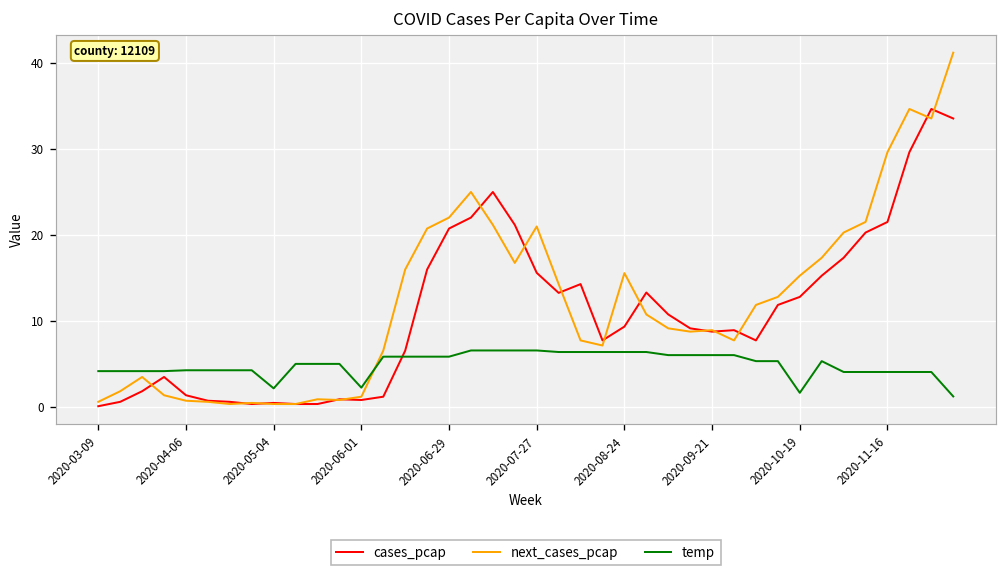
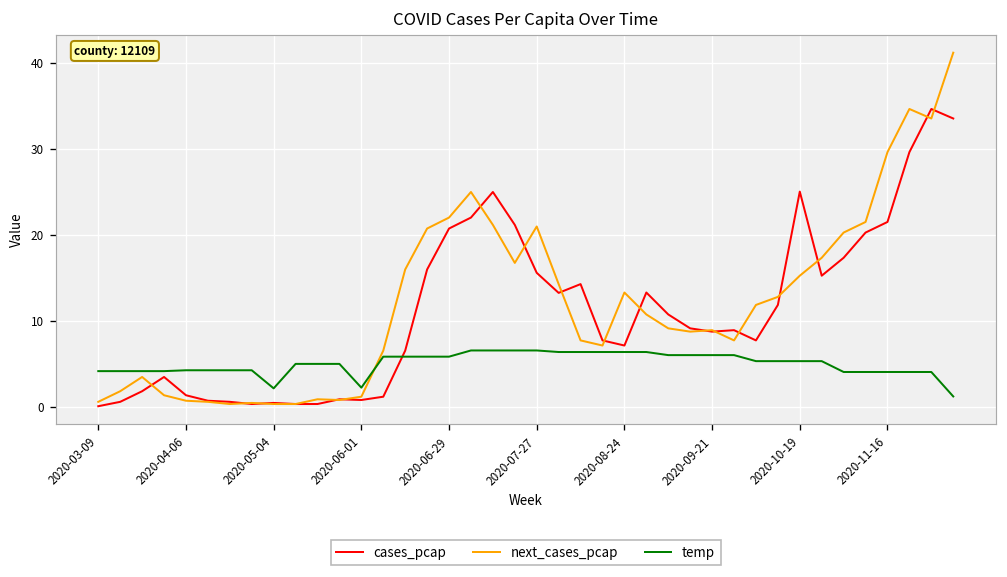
  {
    "cases_pcap": {
      "2020-03-09": 0,
      "2020-04-06": 1,
      "2020-06-01": 1,
      "2020-06-29": 21,
      "2020-07-27": 16,
-     "2020-08-24": 9,
-     "2020-10-19": 13,
+     "2020-08-24": 7,
+     "2020-10-19": 25,
      "2020-11-16": 21
    },
    "next_cases_pcap": {
      "2020-03-09": 1,
      "2020-04-06": 1,
      "2020-06-01": 1,
      "2020-06-29": 22,
      "2020-07-27": 21,
-     "2020-08-24": 16,
+     "2020-08-24": 13,
      "2020-10-19": 15,
      "2020-11-16": 30
    },
    "temp": {
      "2020-03-09": 4,
      "2020-04-06": 4,
      "2020-05-04": 2,
      "2020-06-01": 2,
      "2020-06-29": 6,
      "2020-07-27": 7,
      "2020-08-24": 6,
      "2020-09-21": 6,
-     "2020-10-19": 2,
+     "2020-10-19": 5,
      "2020-11-16": 4
    }
  }
